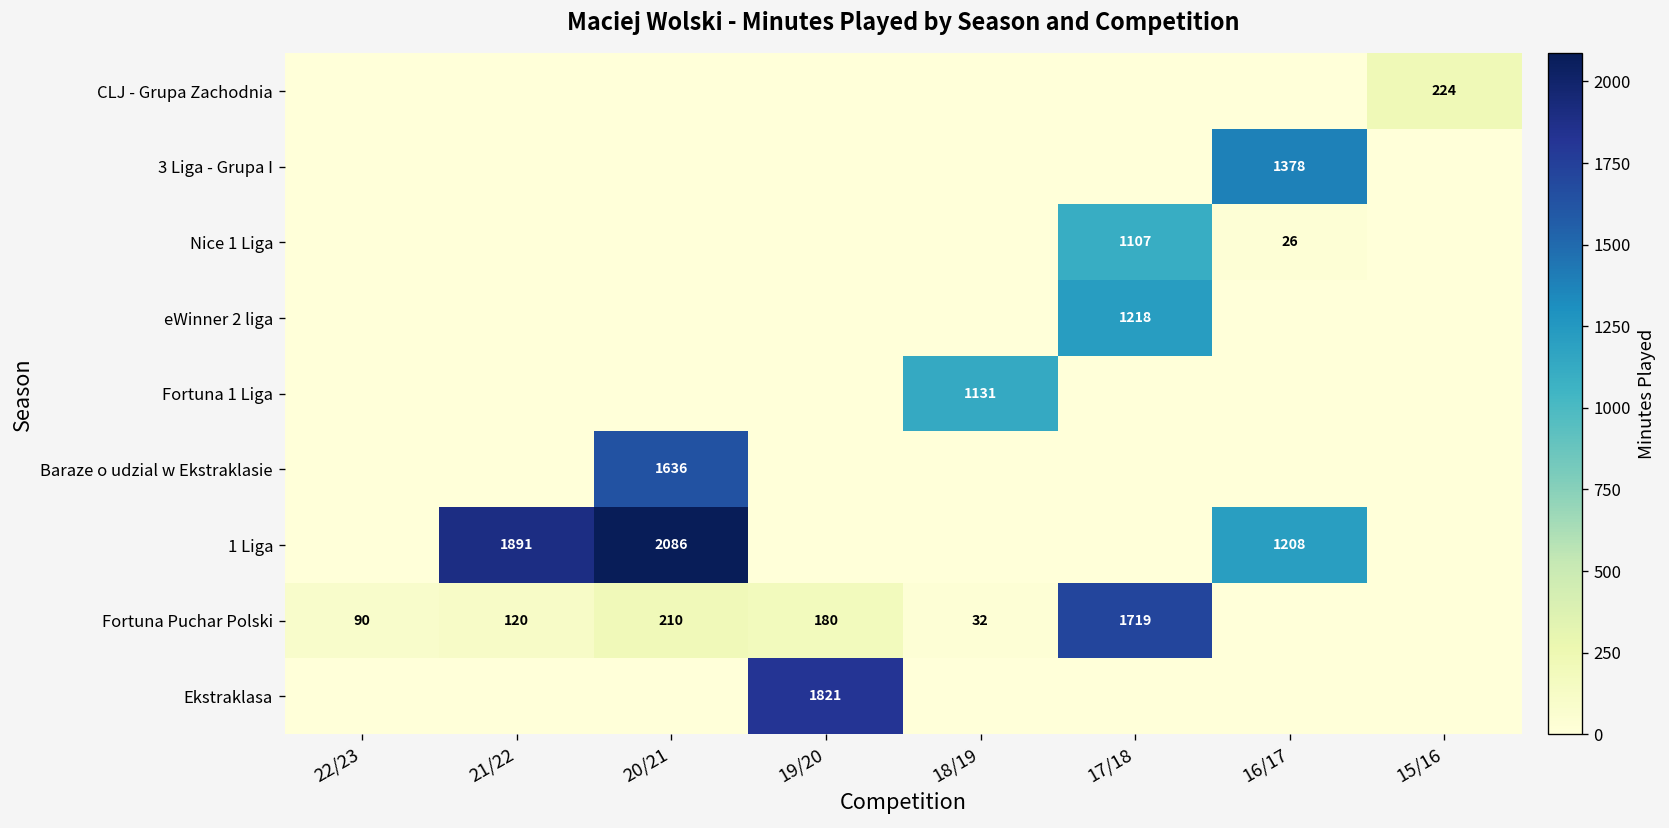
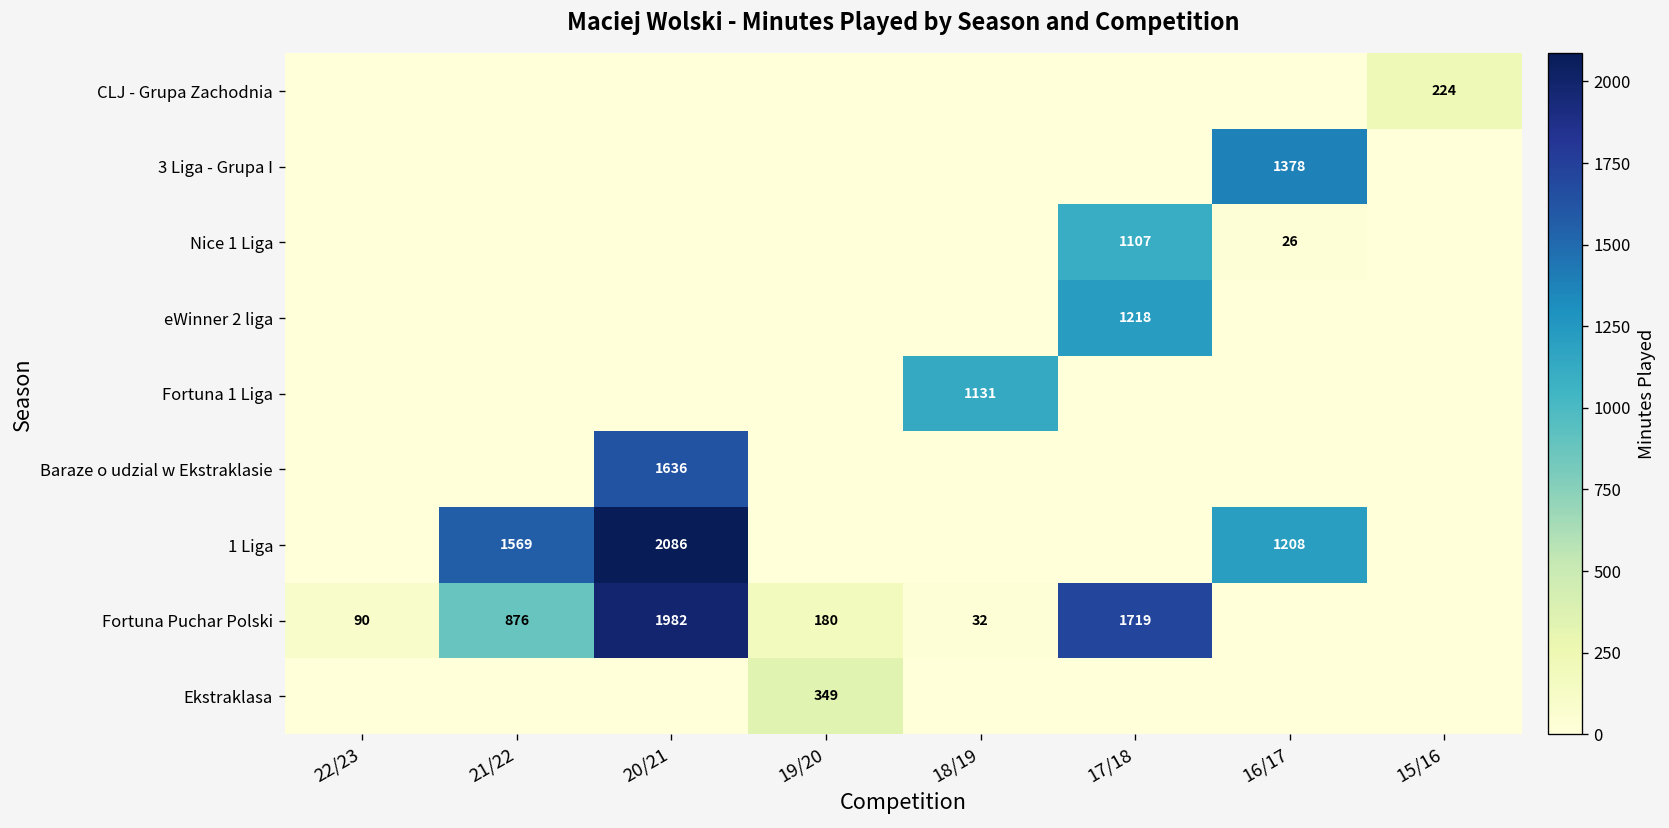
  {
    "CLJ - Grupa Zachodnia": {
      "15/16": 224
    },
    "3 Liga - Grupa I": {
      "16/17": 1378
    },
    "Nice 1 Liga": {
      "17/18": 1107,
      "16/17": 26
    },
    "eWinner 2 liga": {
      "17/18": 1218
    },
    "Fortuna 1 Liga": {
      "18/19": 1131
    },
    "Baraze o udzial w Ekstraklasie": {
      "20/21": 1636
    },
    "1 Liga": {
-     "21/22": 1891,
+     "21/22": 1569,
      "20/21": 2086,
      "16/17": 1208
    },
    "Fortuna Puchar Polski": {
      "22/23": 90,
-     "21/22": 120,
-     "20/21": 210,
+     "21/22": 876,
+     "20/21": 1982,
      "19/20": 180,
      "18/19": 32,
      "17/18": 1719
    },
    "Ekstraklasa": {
-     "19/20": 1821
+     "19/20": 349
    }
  }
